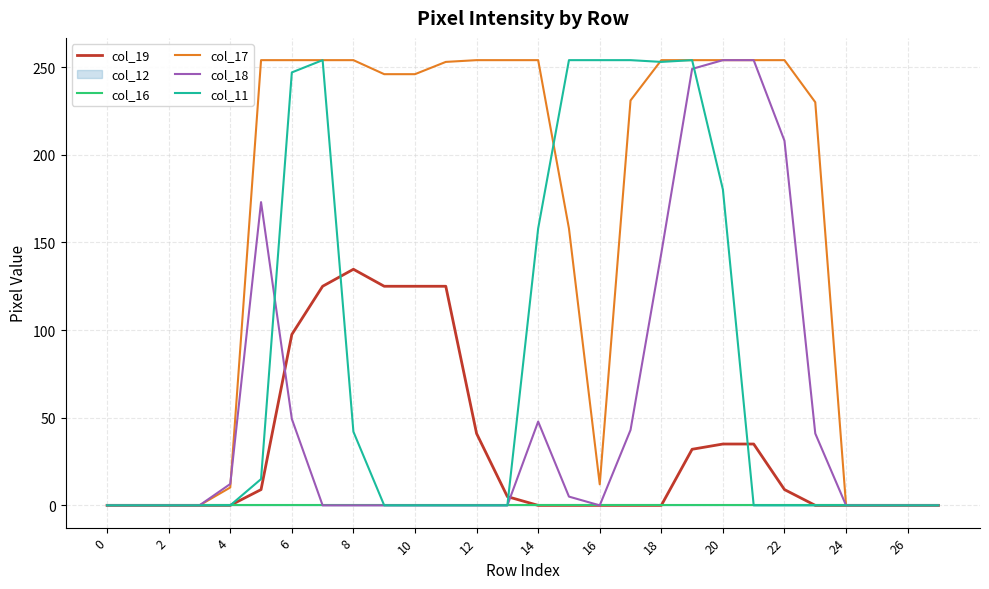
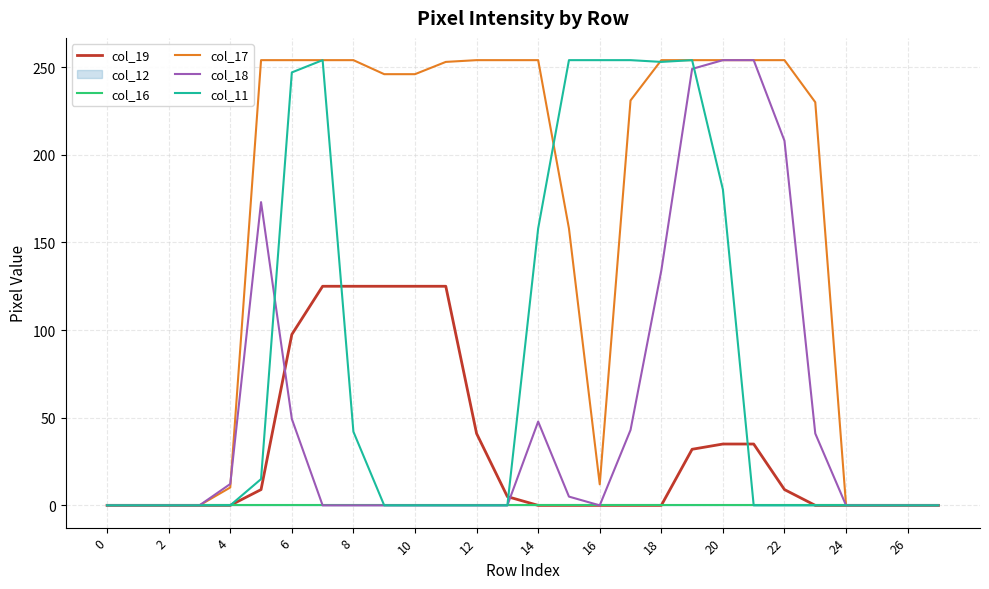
  {
    "col_19": {
      "6": 98,
-     "8": 135,
+     "8": 125,
      "10": 125,
      "12": 41,
      "20": 35,
      "22": 9
    },
    "col_12": {
      "6": 0,
      "20": 0
    },
    "col_17": {
      "4": 10,
      "6": 254,
      "8": 254,
      "10": 246,
      "12": 254,
      "14": 254,
      "16": 12,
      "22": 254
    },
    "col_18": {
      "4": 12,
      "6": 49,
      "14": 48,
-     "18": 144,
+     "18": 134,
      "22": 208
    },
    "col_11": {
      "6": 247,
      "8": 42,
      "14": 158,
      "16": 254,
      "20": 180
    }
  }
